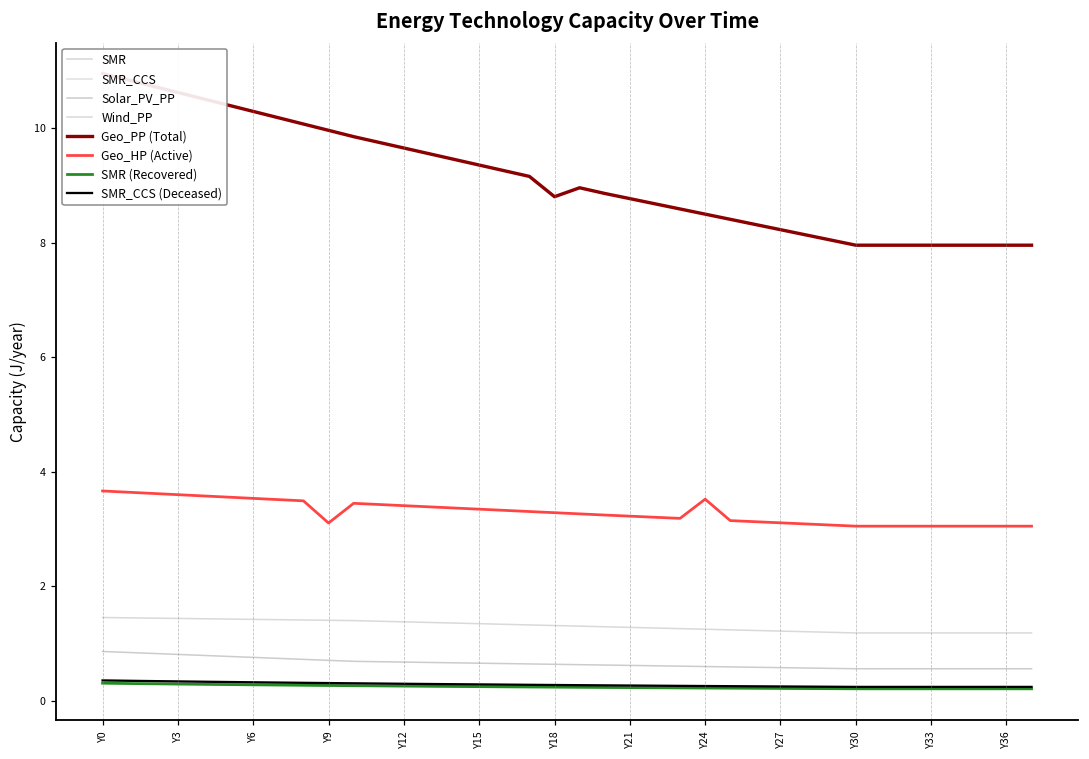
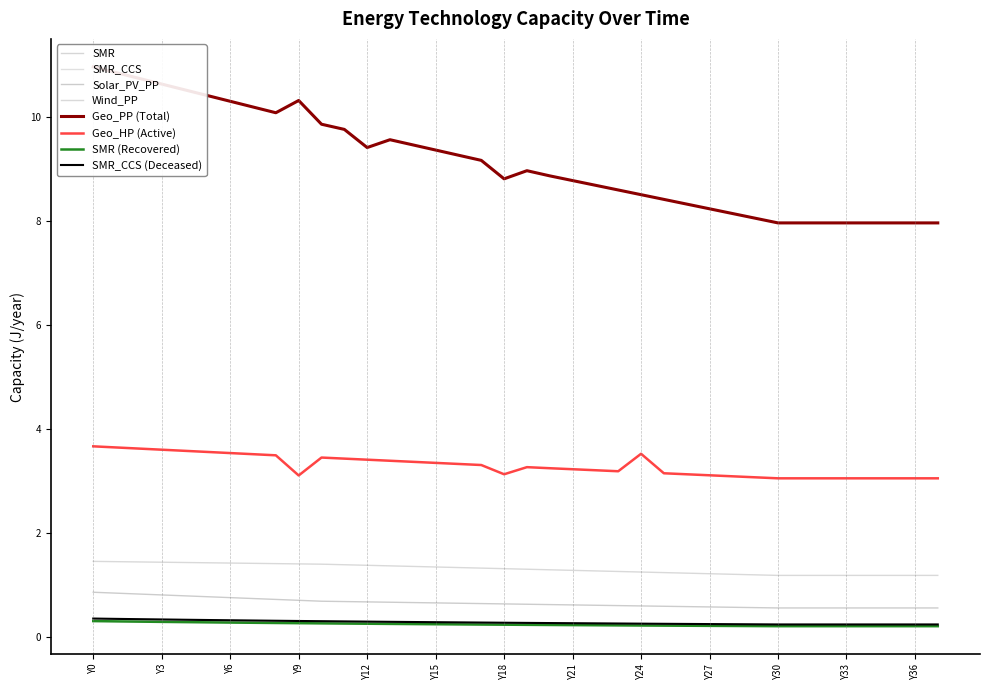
  {
    "Geo_PP (Total)": {
      "Y6": 10.3,
-     "Y9": 10.0,
-     "Y12": 9.7,
+     "Y9": 10.3,
+     "Y12": 9.4,
      "Y15": 9.4,
      "Y18": 8.8,
      "Y21": 8.8,
      "Y24": 8.5,
      "Y27": 8.2,
      "Y30": 8.0,
      "Y33": 8.0,
      "Y36": 8.0
    },
    "Geo_HP (Active)": {
      "Y0": 3.7,
      "Y3": 3.6,
      "Y6": 3.5,
      "Y9": 3.1,
      "Y12": 3.4,
      "Y15": 3.3,
-     "Y18": 3.3,
+     "Y18": 3.1,
      "Y21": 3.2,
      "Y24": 3.5,
      "Y27": 3.1,
      "Y30": 3.1,
      "Y33": 3.1,
      "Y36": 3.1
    }
  }
